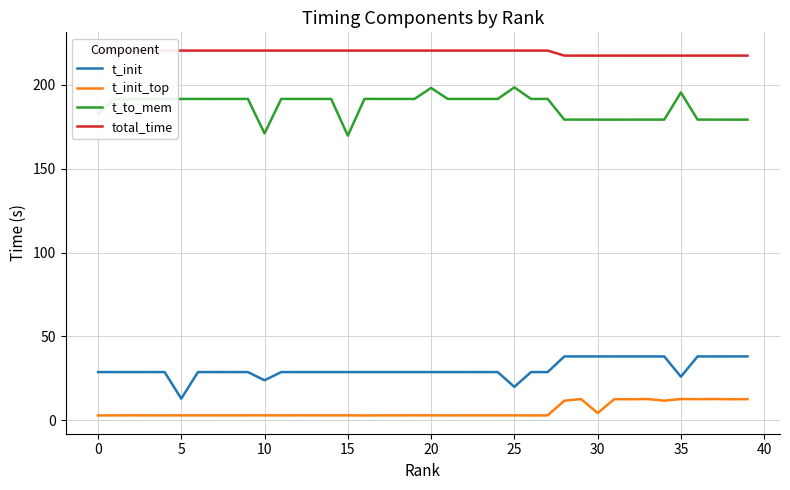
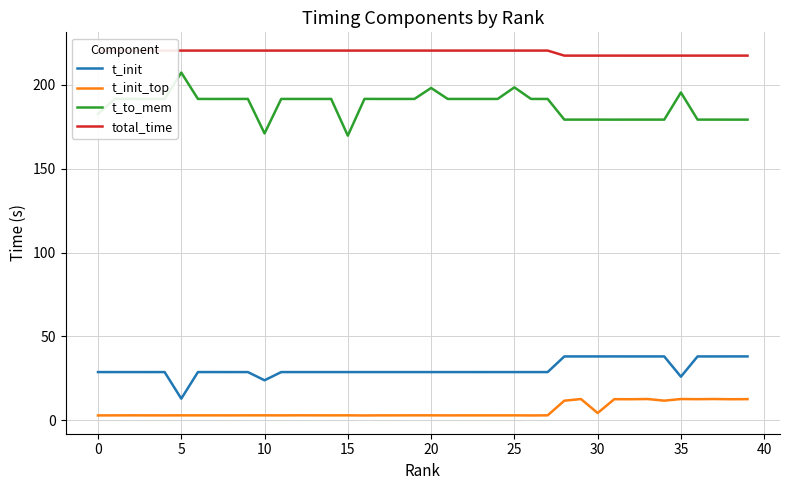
  {
    "t_init": {
      "0": 29,
      "5": 13,
      "10": 24,
      "15": 29,
      "20": 29,
-     "25": 20,
+     "25": 29,
      "30": 38,
      "35": 26
    },
    "t_init_top": {
      "0": 3,
      "5": 3,
      "10": 3,
      "15": 3,
      "20": 3,
      "25": 3,
      "30": 4,
      "35": 13
    },
    "t_to_mem": {
-     "5": 192,
+     "5": 207,
      "10": 171,
      "15": 170,
      "20": 198,
      "25": 199,
      "30": 179,
      "35": 196
    },
    "total_time": {
      "5": 221,
      "10": 221,
      "15": 221,
      "20": 221,
      "25": 221,
      "30": 218,
      "35": 218
    }
  }
